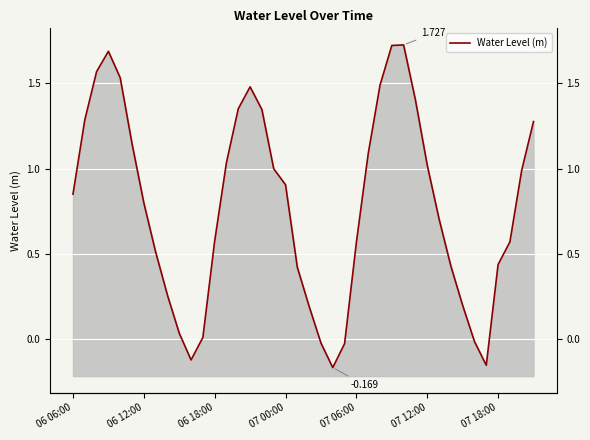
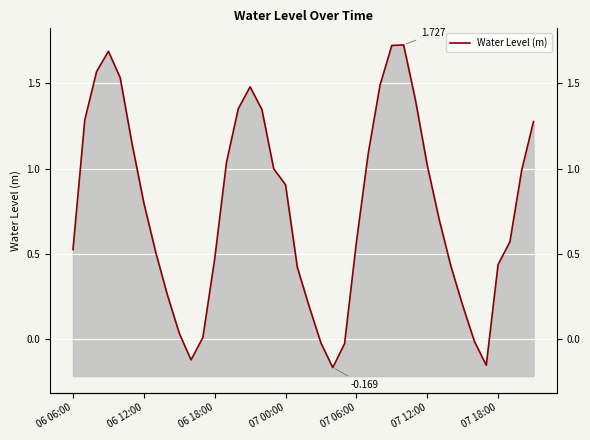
  {
-   "06 06:00": 0.85,
+   "06 06:00": 0.52,
    "06 12:00": 0.80,
-   "06 18:00": 0.57,
+   "06 18:00": 0.47,
    "07 00:00": 0.91,
    "07 06:00": 0.57,
    "07 12:00": 1.02,
    "07 18:00": 0.44
  }
